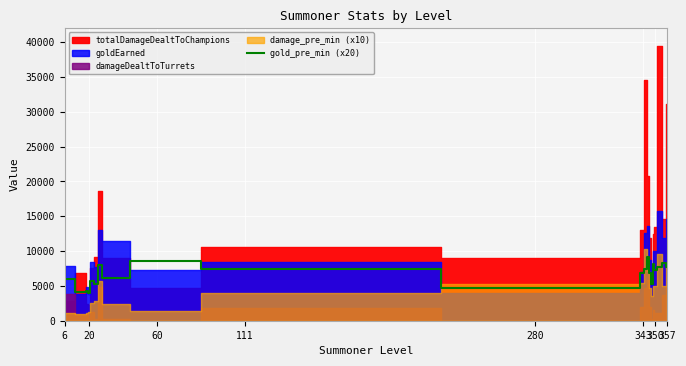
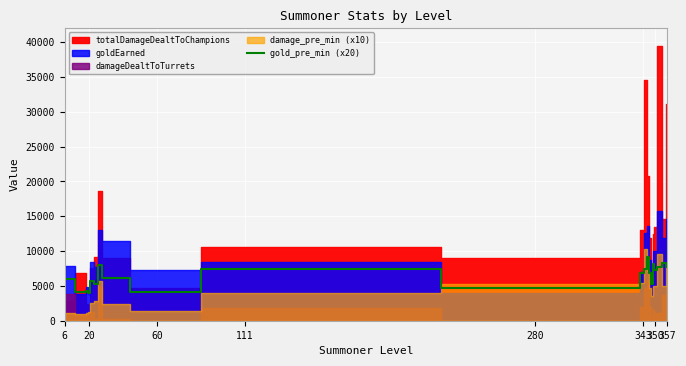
  {
    "gold_pre_min (x20)": {
      "6": 6000,
-     "60": 9000,
+     "60": 4000,
      "111": 7000
    }
  }
